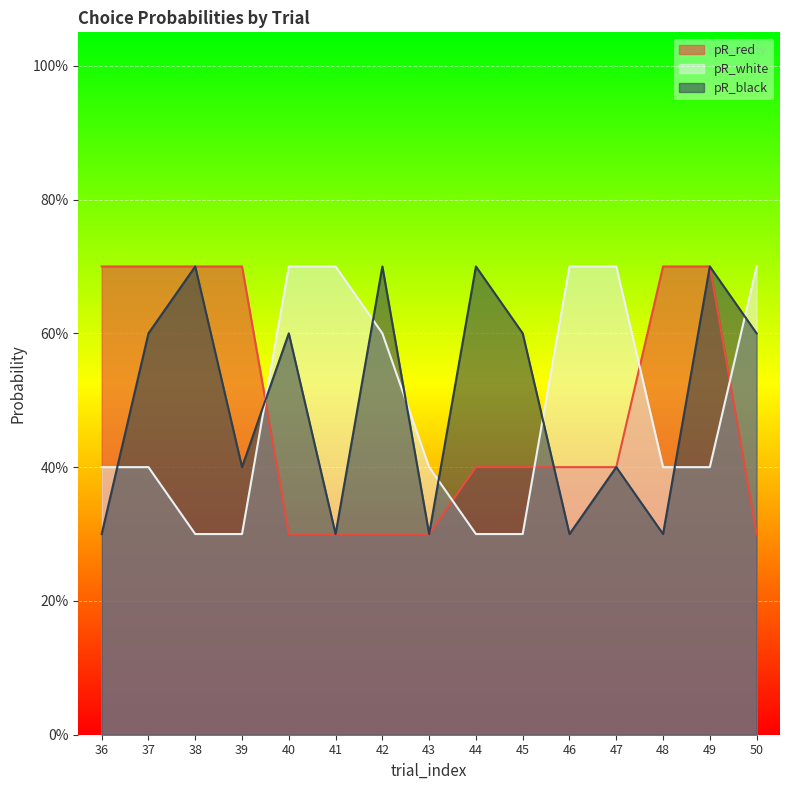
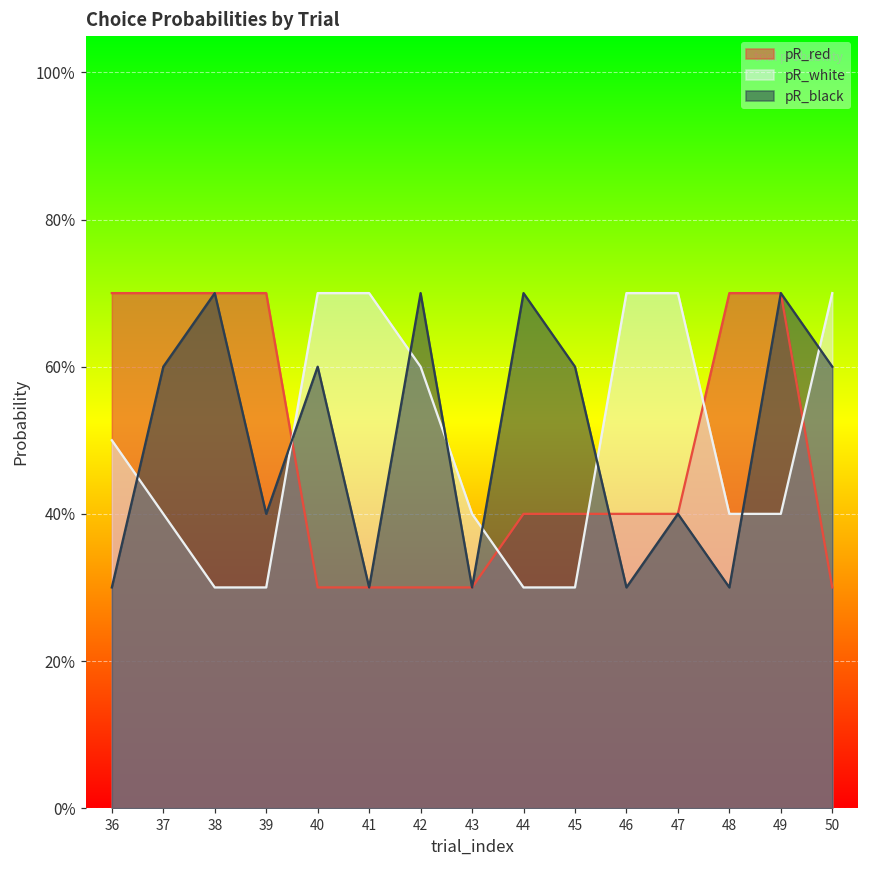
  {
    "pR_red": {
      "36": "70%",
      "37": "70%",
      "39": "70%",
      "40": "30%",
      "42": "30%",
      "44": "40%",
      "45": "40%",
      "46": "40%",
      "48": "70%",
      "50": "30%"
    },
    "pR_white": {
-     "36": "40%",
+     "36": "50%",
      "37": "40%",
      "38": "30%",
      "39": "30%",
      "40": "70%",
      "41": "70%",
      "42": "60%",
      "43": "40%",
      "44": "30%",
      "45": "30%",
      "46": "70%",
      "47": "70%",
      "48": "40%",
      "49": "40%",
      "50": "70%"
    },
    "pR_black": {
      "36": "30%",
      "37": "60%",
      "39": "40%",
      "40": "60%",
      "42": "70%",
      "44": "70%",
      "45": "60%",
      "46": "30%",
      "48": "30%",
      "50": "60%"
    }
  }
